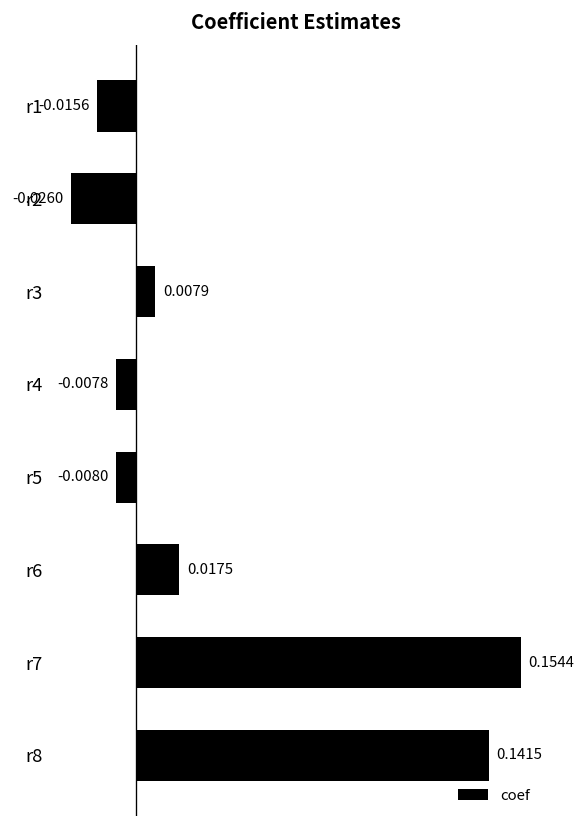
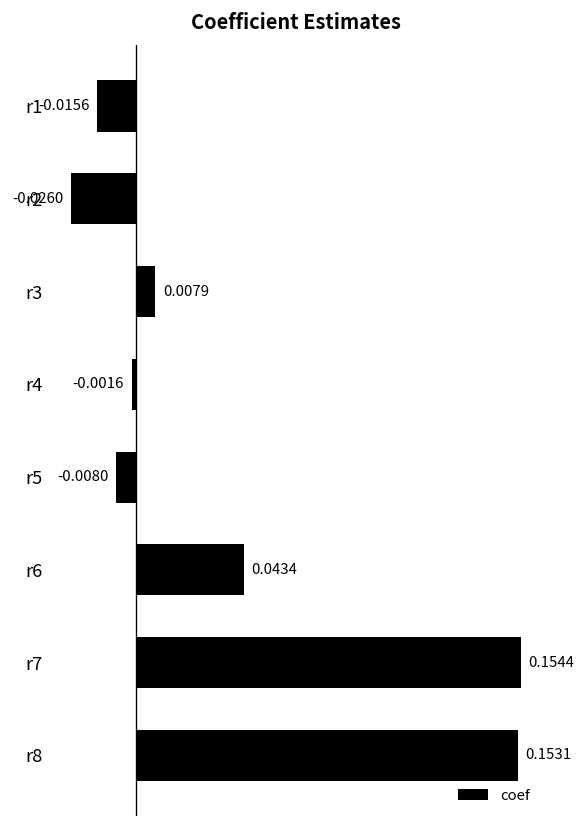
  {
    "r1": -0.0156,
    "r2": -0.0260,
    "r3": 0.0079,
-   "r4": -0.0078,
+   "r4": -0.0016,
    "r5": -0.0080,
-   "r6": 0.0175,
+   "r6": 0.0434,
    "r7": 0.1544,
-   "r8": 0.1415
+   "r8": 0.1531
  }
